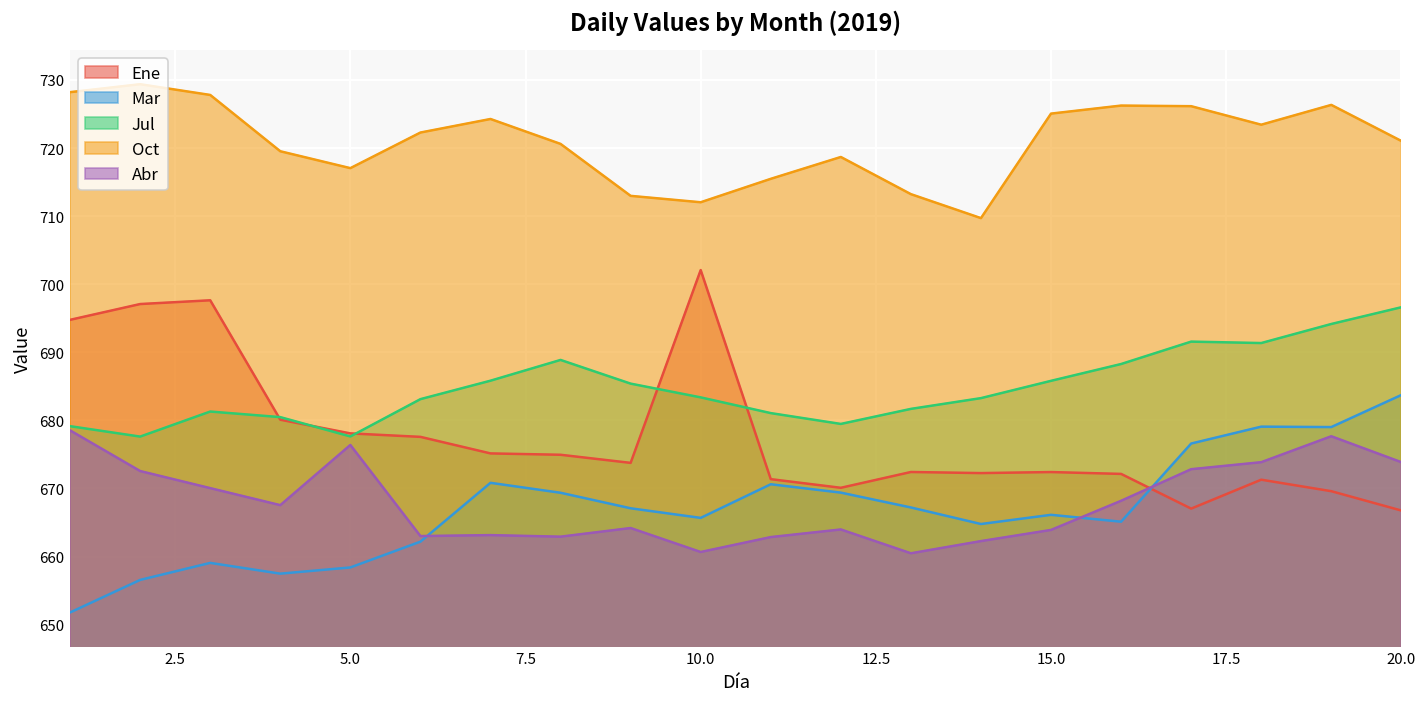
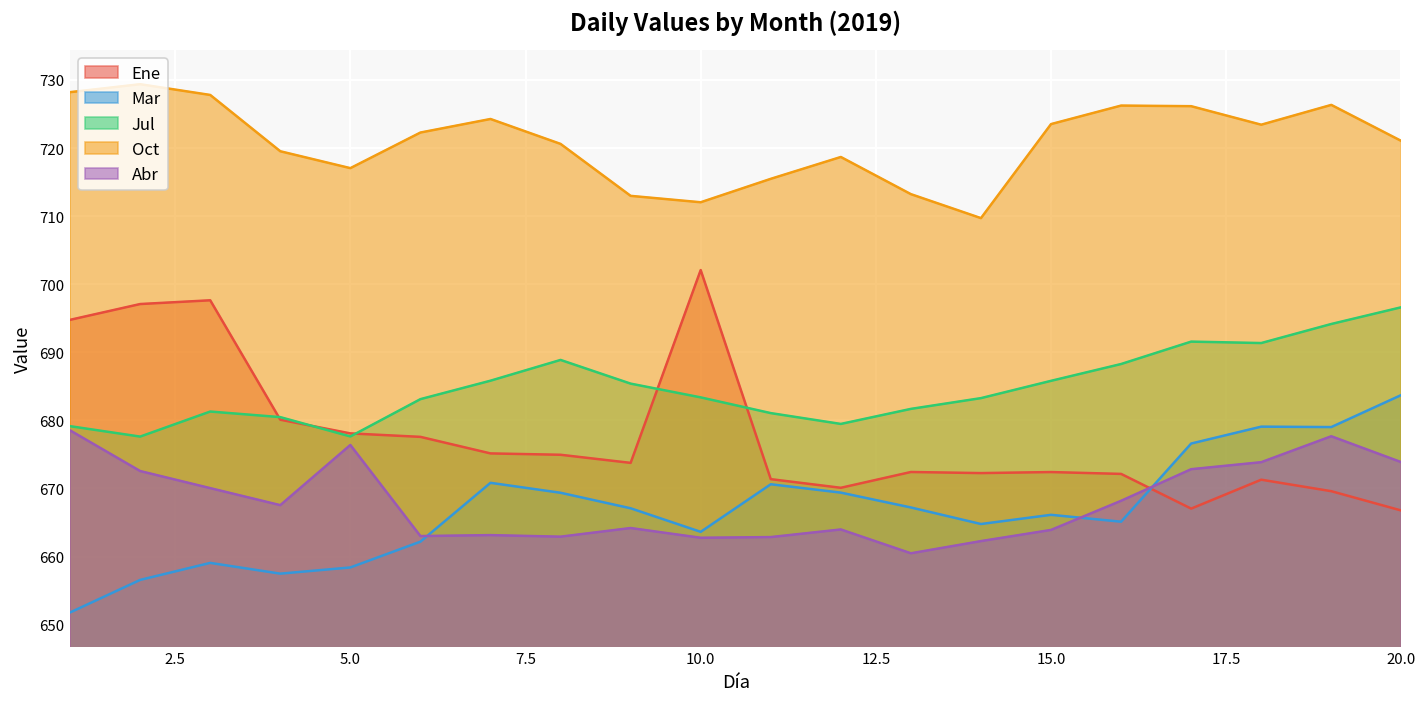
  {
    "Ene": {
      "5.0": 678,
      "10.0": 702,
      "15.0": 672,
      "20.0": 667
    },
    "Mar": {
      "5.0": 658,
-     "10.0": 666,
+     "10.0": 664,
      "15.0": 666,
      "20.0": 684
    },
    "Jul": {
      "5.0": 678,
      "10.0": 683,
      "15.0": 686,
      "20.0": 697
    },
    "Oct": {
      "5.0": 717,
      "10.0": 712,
-     "15.0": 725,
+     "15.0": 724,
      "20.0": 721
    },
    "Abr": {
      "5.0": 676,
-     "10.0": 661,
+     "10.0": 663,
      "15.0": 664,
      "20.0": 674
    }
  }
